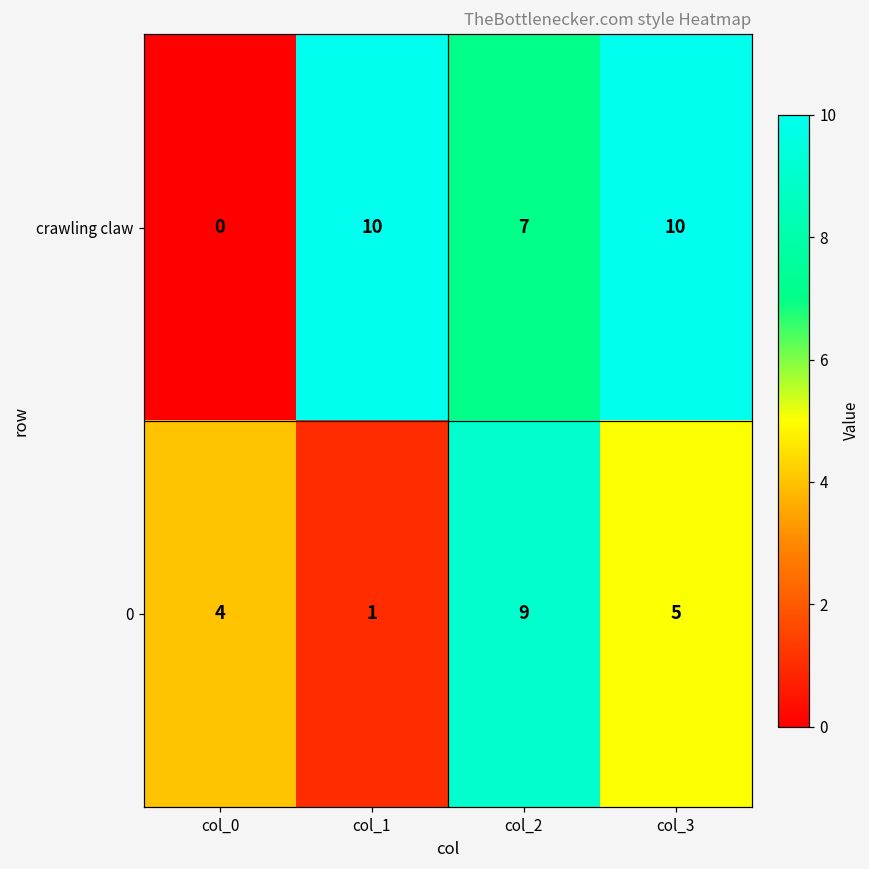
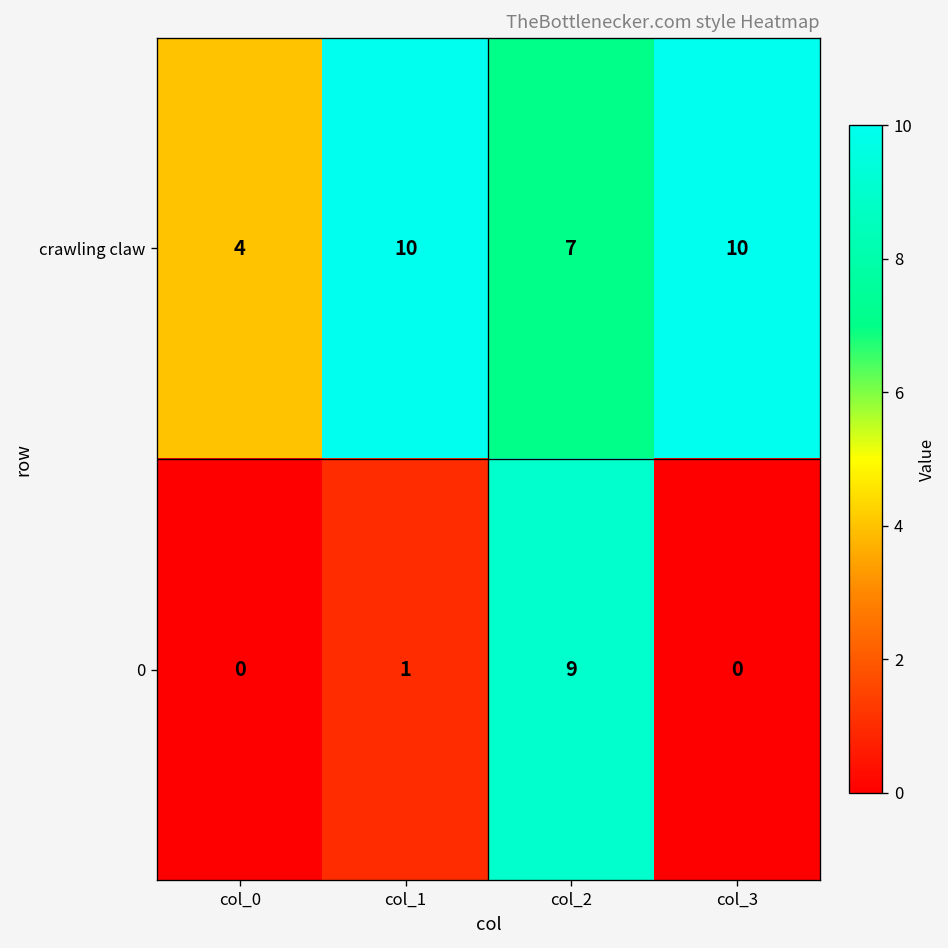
  {
    "crawling claw": {
-     "col_0": 0,
+     "col_0": 4,
      "col_1": 10,
      "col_2": 7,
      "col_3": 10
    },
    "0": {
-     "col_0": 4,
+     "col_0": 0,
      "col_1": 1,
      "col_2": 9,
-     "col_3": 5
+     "col_3": 0
    }
  }
